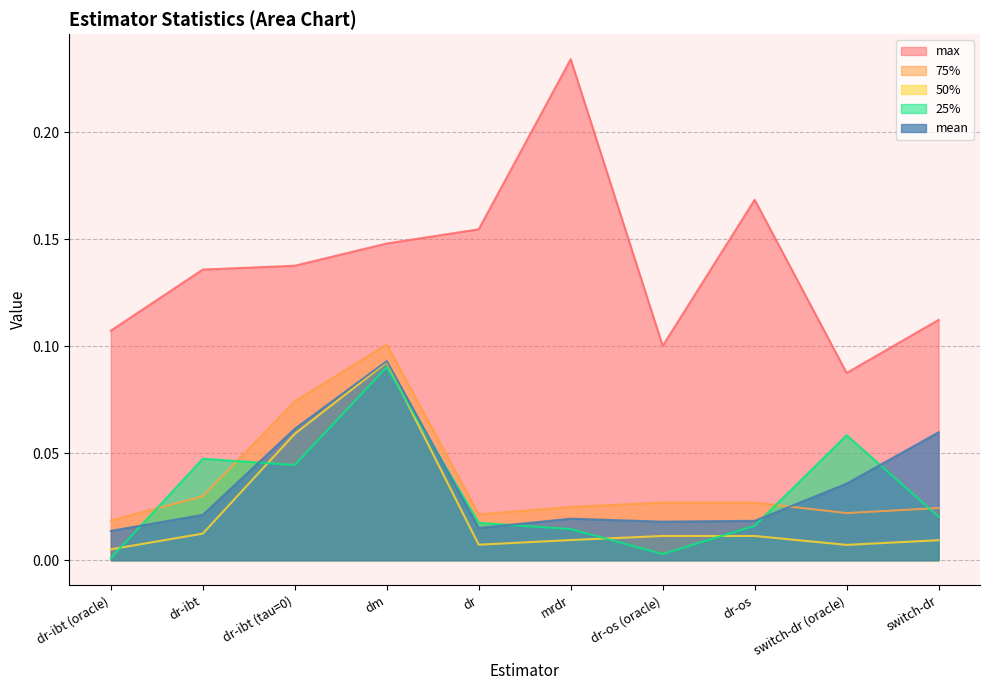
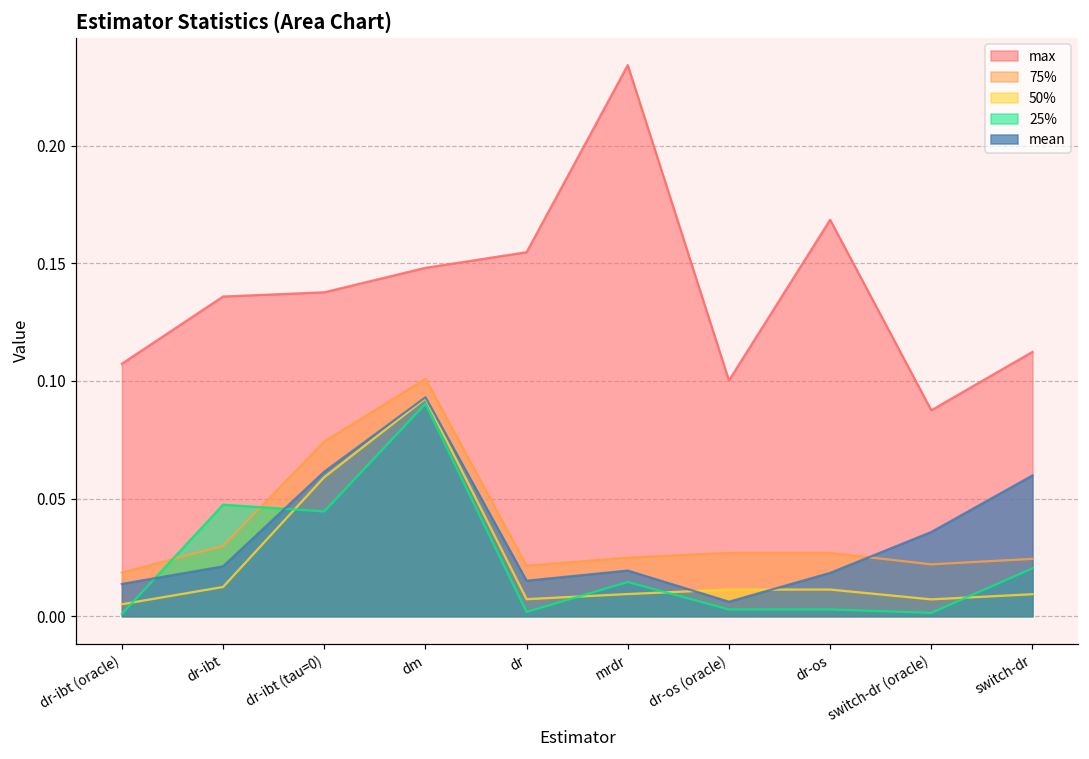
  {
    "25%": {
      "dr-ibt (oracle)": 0.001,
      "dr-ibt": 0.047,
      "dr-ibt (tau=0)": 0.045,
      "dm": 0.090,
-     "dr": 0.017,
+     "dr": 0.002,
      "mrdr": 0.015,
      "dr-os (oracle)": 0.003,
-     "dr-os": 0.016,
-     "switch-dr (oracle)": 0.058,
+     "dr-os": 0.003,
+     "switch-dr (oracle)": 0.001,
      "switch-dr": 0.020
    },
    "mean": {
      "dr-ibt (oracle)": 0.014,
      "dr-ibt": 0.021,
      "dr-ibt (tau=0)": 0.061,
      "dr": 0.015,
      "mrdr": 0.019,
-     "dr-os (oracle)": 0.018,
+     "dr-os (oracle)": 0.006,
      "dr-os": 0.018,
      "switch-dr (oracle)": 0.036,
      "switch-dr": 0.060
    }
  }
